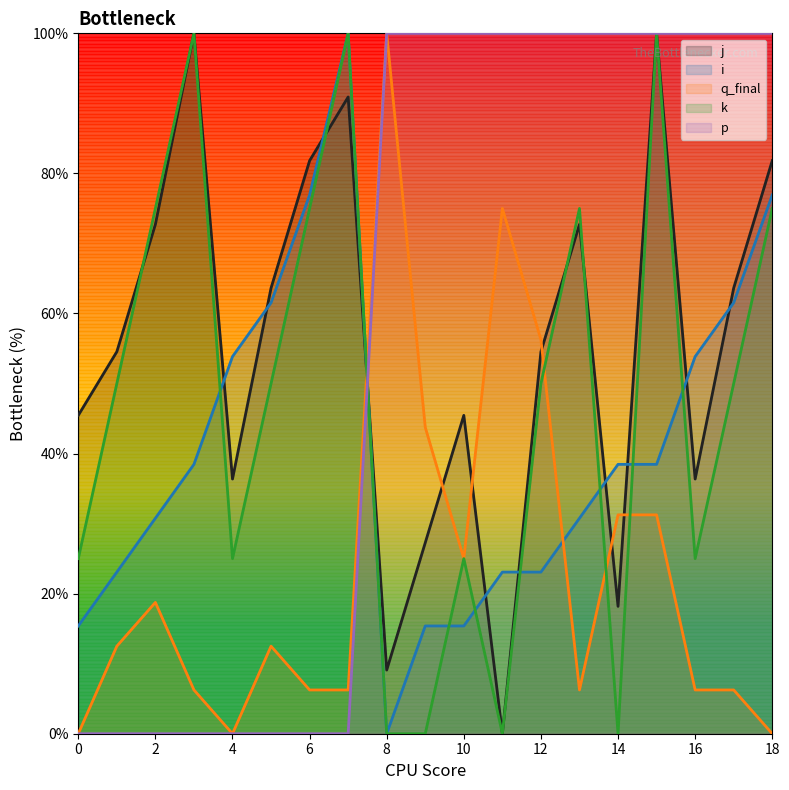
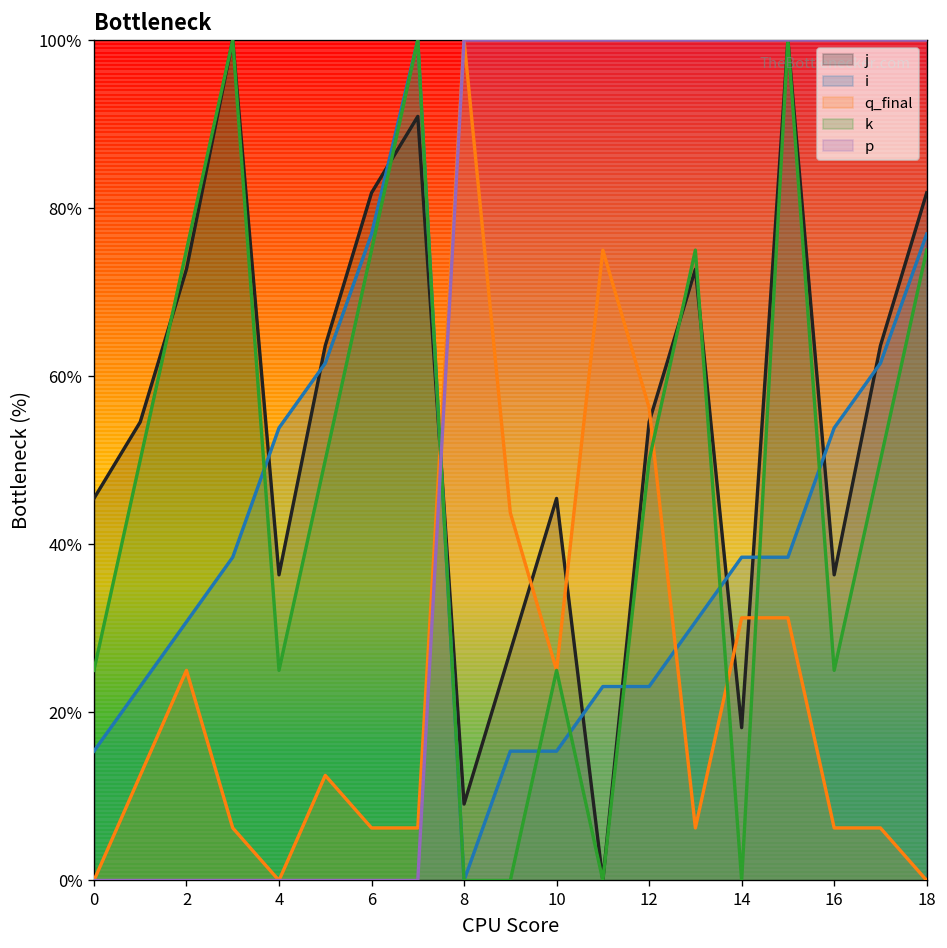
  {
    "q_final": {
-     "2": "19%",
+     "2": "25%",
      "6": "6%",
      "12": "56%",
      "14": "31%",
      "16": "6%",
      "18": "0%"
    }
  }
